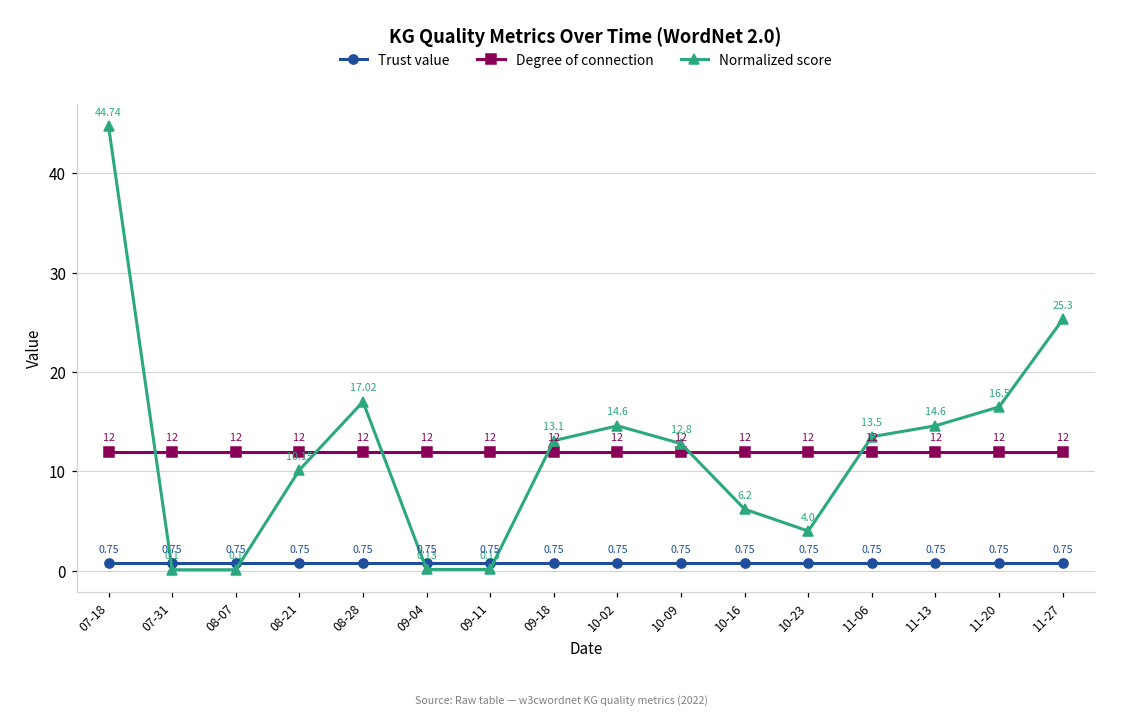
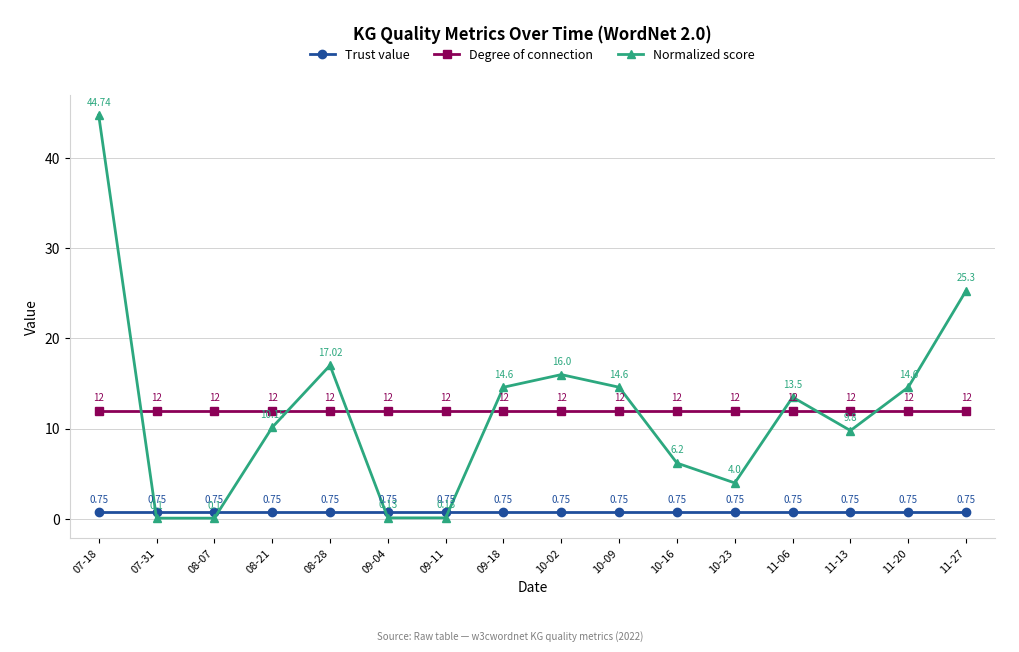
  {
    "Trust value": {
      "07-18": 0.75,
      "08-21": 0.75,
      "08-28": 0.75,
      "09-18": 0.75,
      "10-02": 0.75,
      "10-09": 0.75,
      "10-16": 0.75,
      "10-23": 0.75,
      "11-06": 0.75,
      "11-13": 0.75,
      "11-20": 0.75,
      "11-27": 0.75
    },
    "Degree of connection": {
      "07-18": 12,
      "07-31": 12,
      "08-07": 12,
      "08-21": 12,
      "08-28": 12,
      "09-04": 12,
      "09-11": 12,
      "09-18": 12,
      "10-02": 12,
      "10-09": 12,
      "10-16": 12,
      "10-23": 12,
      "11-13": 12,
      "11-20": 12,
      "11-27": 12
    },
    "Normalized score": {
      "07-18": 44.74,
      "08-28": 17.02,
-     "09-18": 13.1,
-     "10-02": 14.6,
-     "10-09": 12.8,
+     "09-18": 14.6,
+     "10-02": 16.0,
+     "10-09": 14.6,
      "10-16": 6.2,
      "10-23": 4.0,
      "11-06": 13.5,
-     "11-13": 14.6,
-     "11-20": 16.5,
+     "11-13": 9.8,
+     "11-20": 14.6,
      "11-27": 25.3
    }
  }
